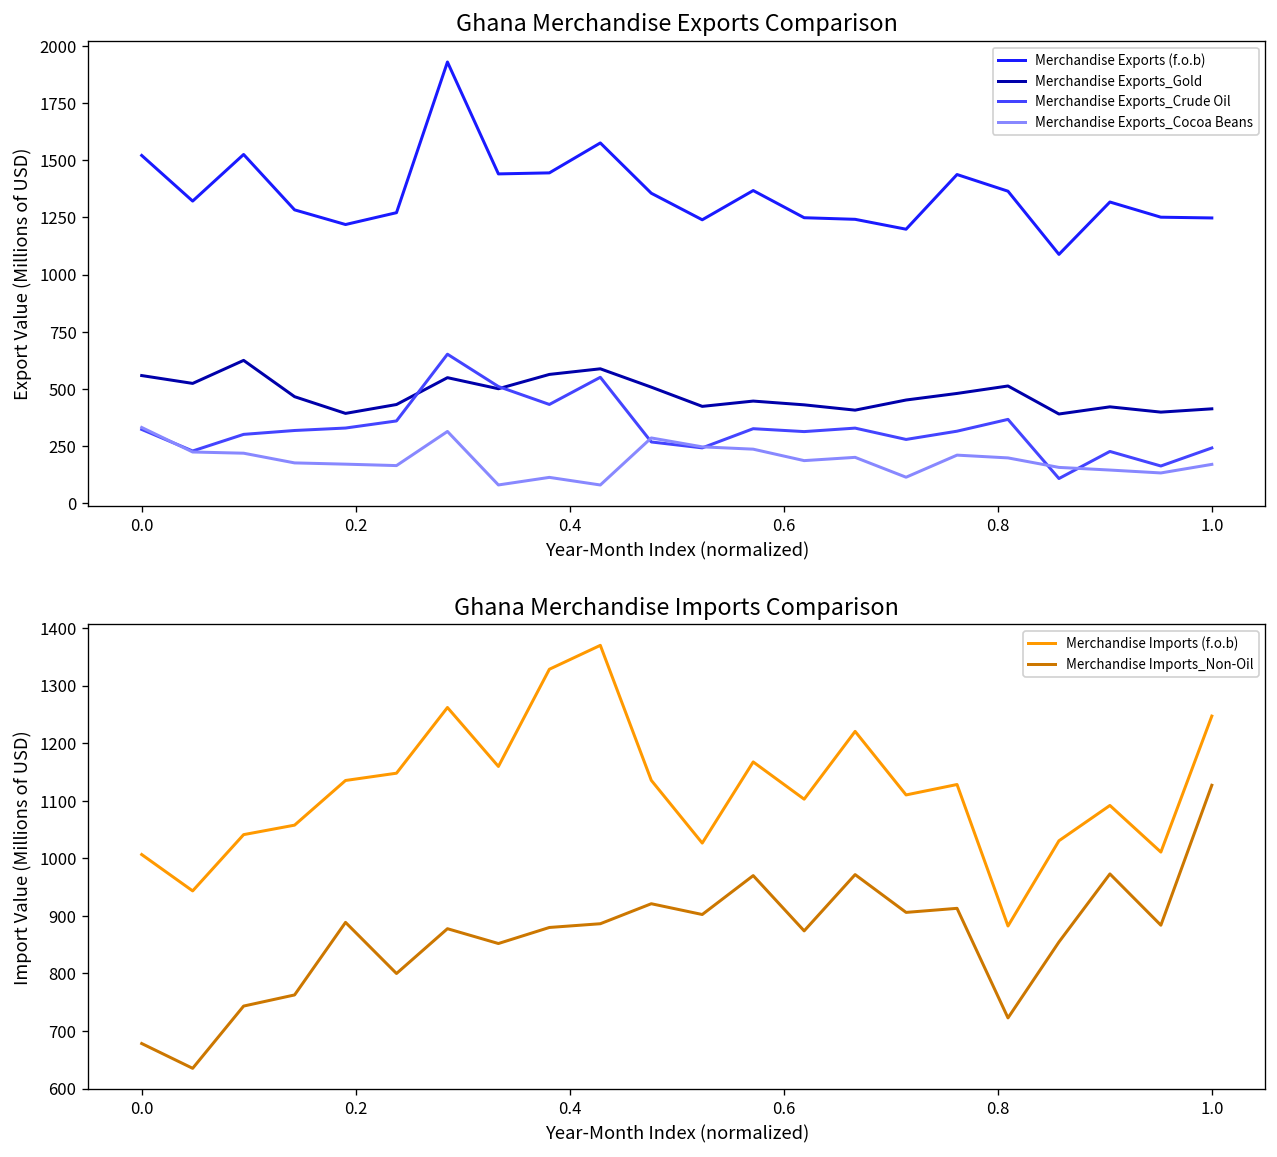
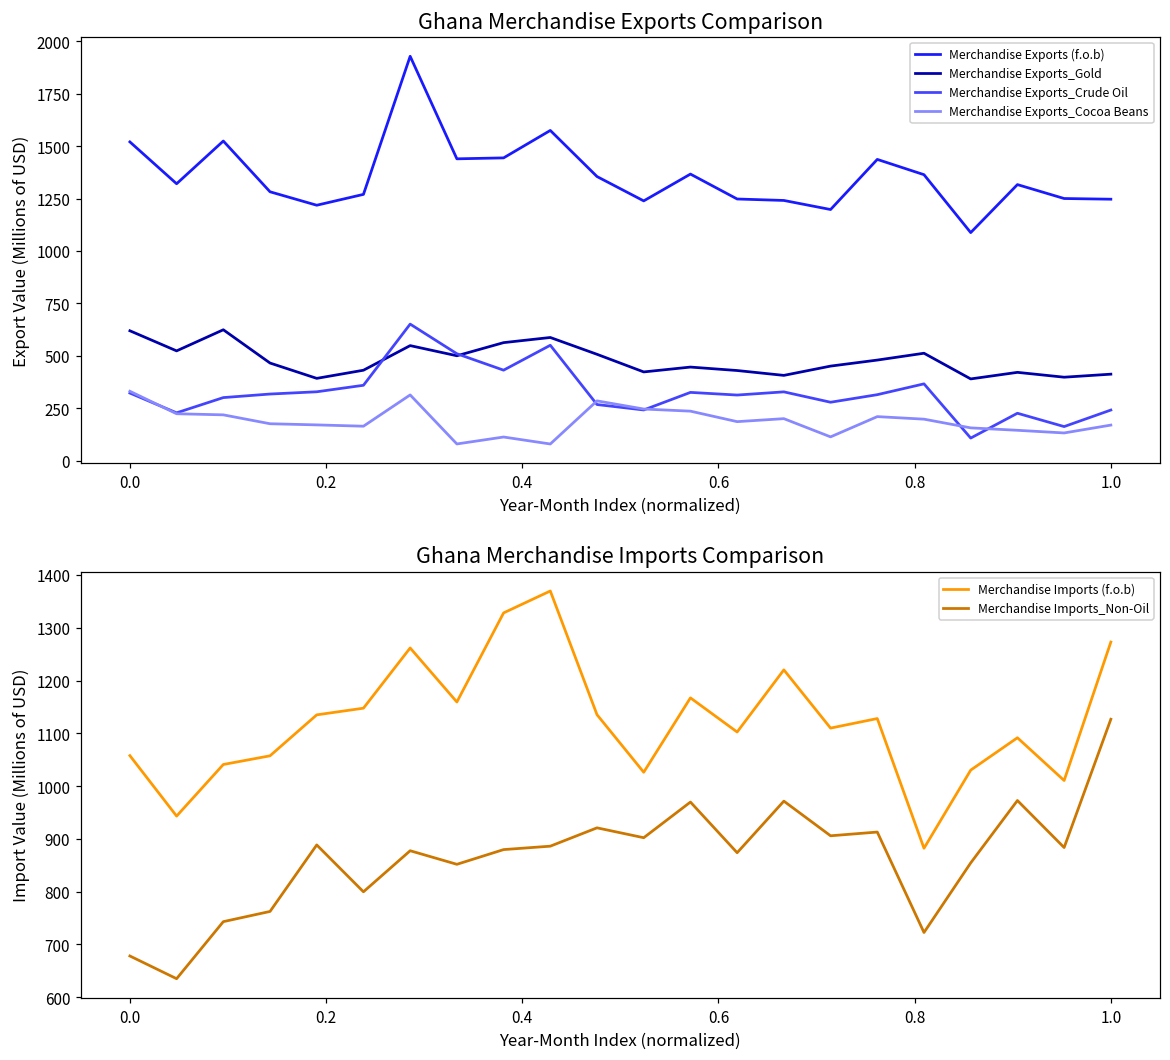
  {
    "Ghana Merchandise Exports Comparison": {
      "Merchandise Exports_Gold": {
-       "0.0": 560,
+       "0.0": 620,
        "1.0": 410
      },
      "Merchandise Exports_Cocoa Beans": {
        "1.0": 170
      }
    },
    "Ghana Merchandise Imports Comparison": {
      "Merchandise Imports (f.o.b)": {
-       "0.0": 1010,
-       "1.0": 1250
+       "0.0": 1060,
+       "1.0": 1270
      },
      "Merchandise Imports_Non-Oil": {
        "0.0": 680,
        "1.0": 1130
      }
    }
  }
